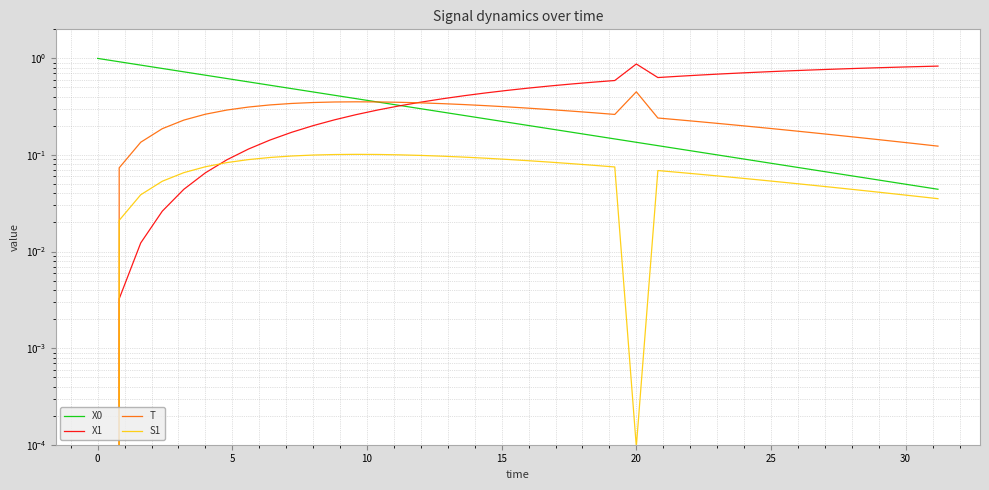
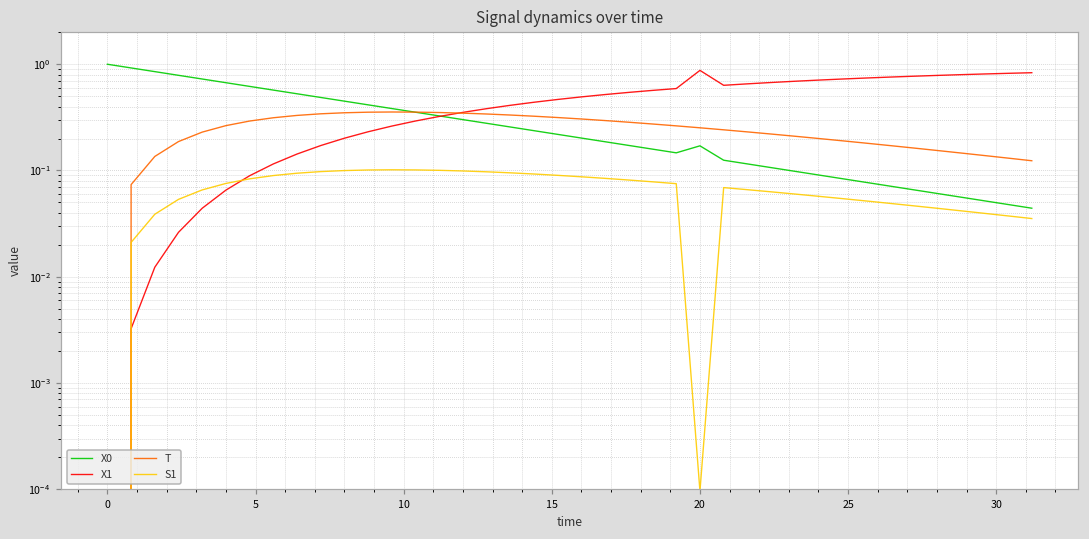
  {
    "X0": {
      "0": 1.0,
-     "20": 0.14
+     "20": 0.17
    },
    "X1": {
      "20": 0.9
    },
    "T": {
-     "20": 0.5
+     "20": 0.25
    },
    "S1": {
      "20": 0.00010
    }
  }
